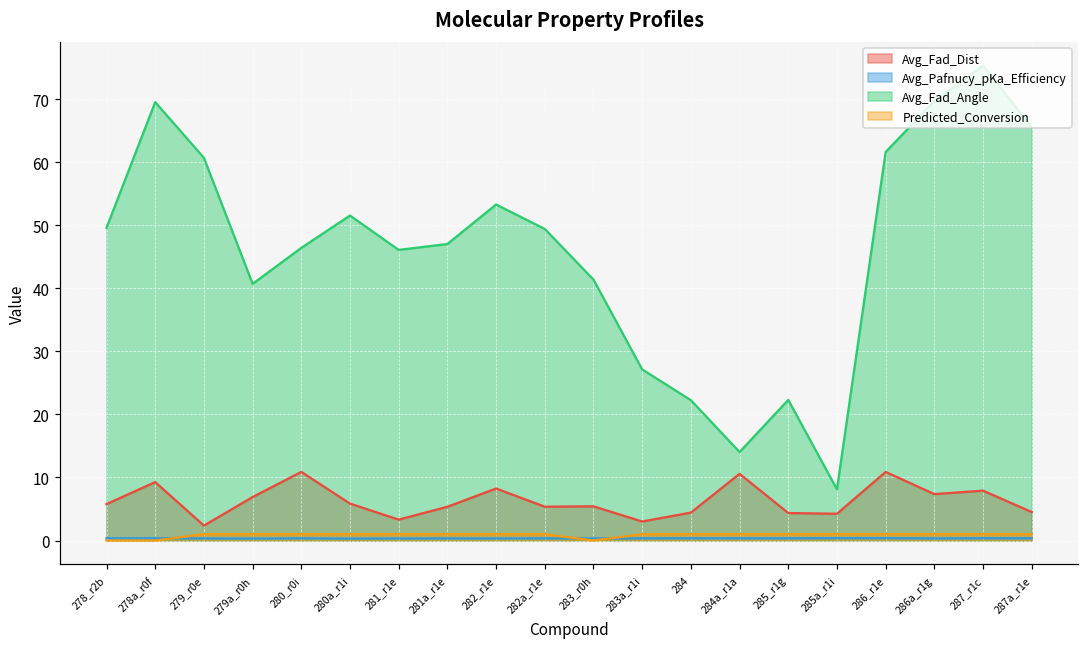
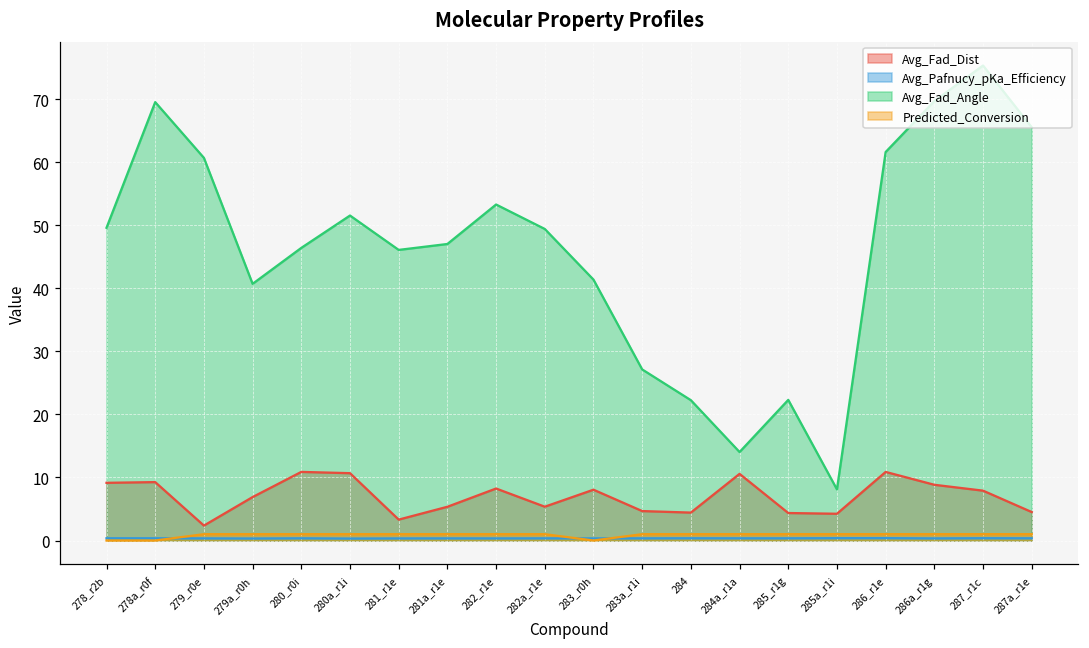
  {
    "Avg_Fad_Dist": {
-     "278_r2b": 6,
+     "278_r2b": 9,
      "278a_r0f": 9,
      "279_r0e": 2,
      "279a_r0h": 7,
      "280_r0i": 11,
-     "280a_r1i": 6,
+     "280a_r1i": 11,
      "281_r1e": 3,
      "281a_r1e": 5,
      "282_r1e": 8,
      "282a_r1e": 5,
-     "283_r0h": 5,
-     "283a_r1i": 3,
+     "283_r0h": 8,
+     "283a_r1i": 5,
      "284": 4,
      "284a_r1a": 11,
      "285_r1g": 4,
      "285a_r1i": 4,
      "286_r1e": 11,
-     "286a_r1g": 7,
+     "286a_r1g": 9,
      "287_r1c": 8,
      "287a_r1e": 5
    },
    "Avg_Pafnucy_pKa_Efficiency": {
      "279_r0e": 0,
      "279a_r0h": 0,
      "280_r0i": 0,
      "280a_r1i": 0,
      "281_r1e": 0,
      "281a_r1e": 0,
      "282_r1e": 0,
      "282a_r1e": 0,
      "283a_r1i": 0,
      "284": 0,
      "284a_r1a": 0,
      "285_r1g": 0,
      "285a_r1i": 0,
      "286_r1e": 0,
      "286a_r1g": 0,
      "287_r1c": 0,
      "287a_r1e": 0
    },
    "Avg_Fad_Angle": {
      "278_r2b": 50,
      "278a_r0f": 70,
      "279_r0e": 61,
      "279a_r0h": 41,
      "280_r0i": 46,
      "280a_r1i": 52,
      "281_r1e": 46,
      "281a_r1e": 47,
      "282_r1e": 53,
      "282a_r1e": 49,
      "283_r0h": 41,
      "283a_r1i": 27,
      "284": 22,
      "284a_r1a": 14,
      "285_r1g": 22,
      "285a_r1i": 8,
      "286_r1e": 62,
      "287a_r1e": 66
    },
    "Predicted_Conversion": {
      "279_r0e": 1,
      "279a_r0h": 1,
      "280_r0i": 1,
      "280a_r1i": 1,
      "281_r1e": 1,
      "281a_r1e": 1,
      "282_r1e": 1,
      "282a_r1e": 1,
      "283a_r1i": 1,
      "284": 1,
      "284a_r1a": 1,
      "285_r1g": 1,
      "285a_r1i": 1,
      "286_r1e": 1,
      "286a_r1g": 1,
      "287_r1c": 1,
      "287a_r1e": 1
    }
  }
